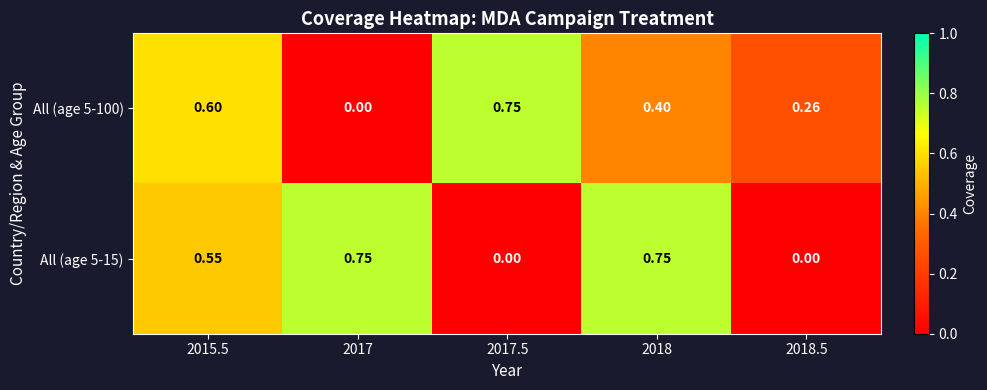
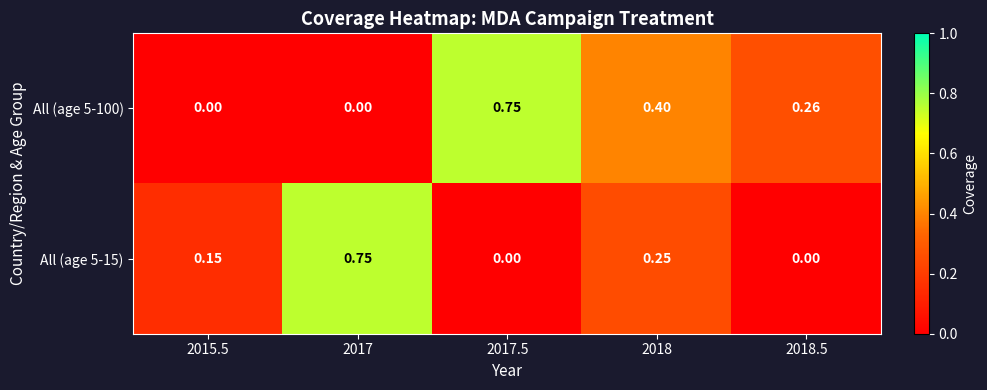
  {
    "All (age 5-100)": {
-     "2015.5": 0.60,
+     "2015.5": 0.00,
      "2017": 0.00,
      "2017.5": 0.75,
      "2018": 0.40,
      "2018.5": 0.26
    },
    "All (age 5-15)": {
-     "2015.5": 0.55,
+     "2015.5": 0.15,
      "2017": 0.75,
      "2017.5": 0.00,
-     "2018": 0.75,
+     "2018": 0.25,
      "2018.5": 0.00
    }
  }
